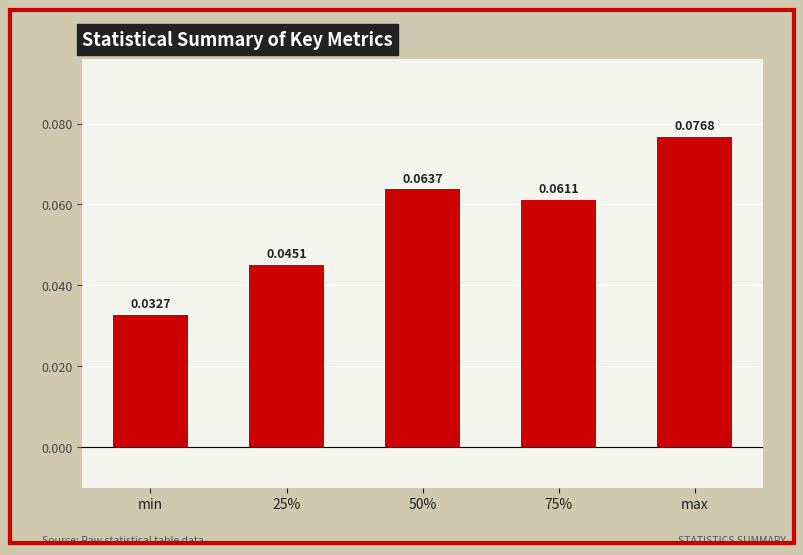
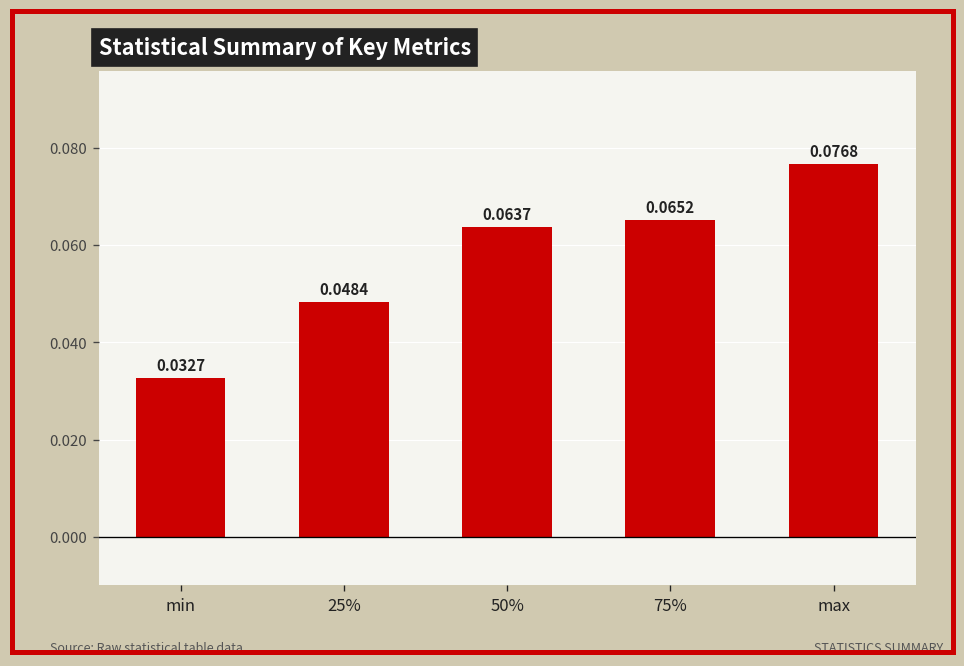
  {
    "min": 0.0327,
-   "25%": 0.0451,
+   "25%": 0.0484,
    "50%": 0.0637,
-   "75%": 0.0611,
+   "75%": 0.0652,
    "max": 0.0768
  }
